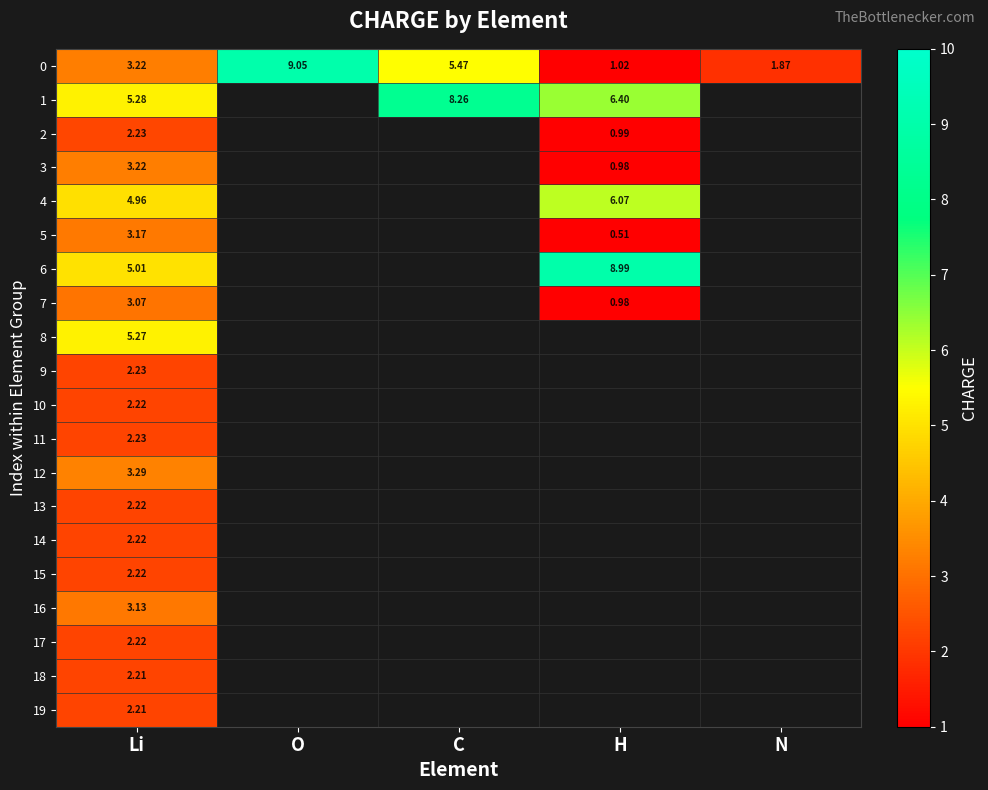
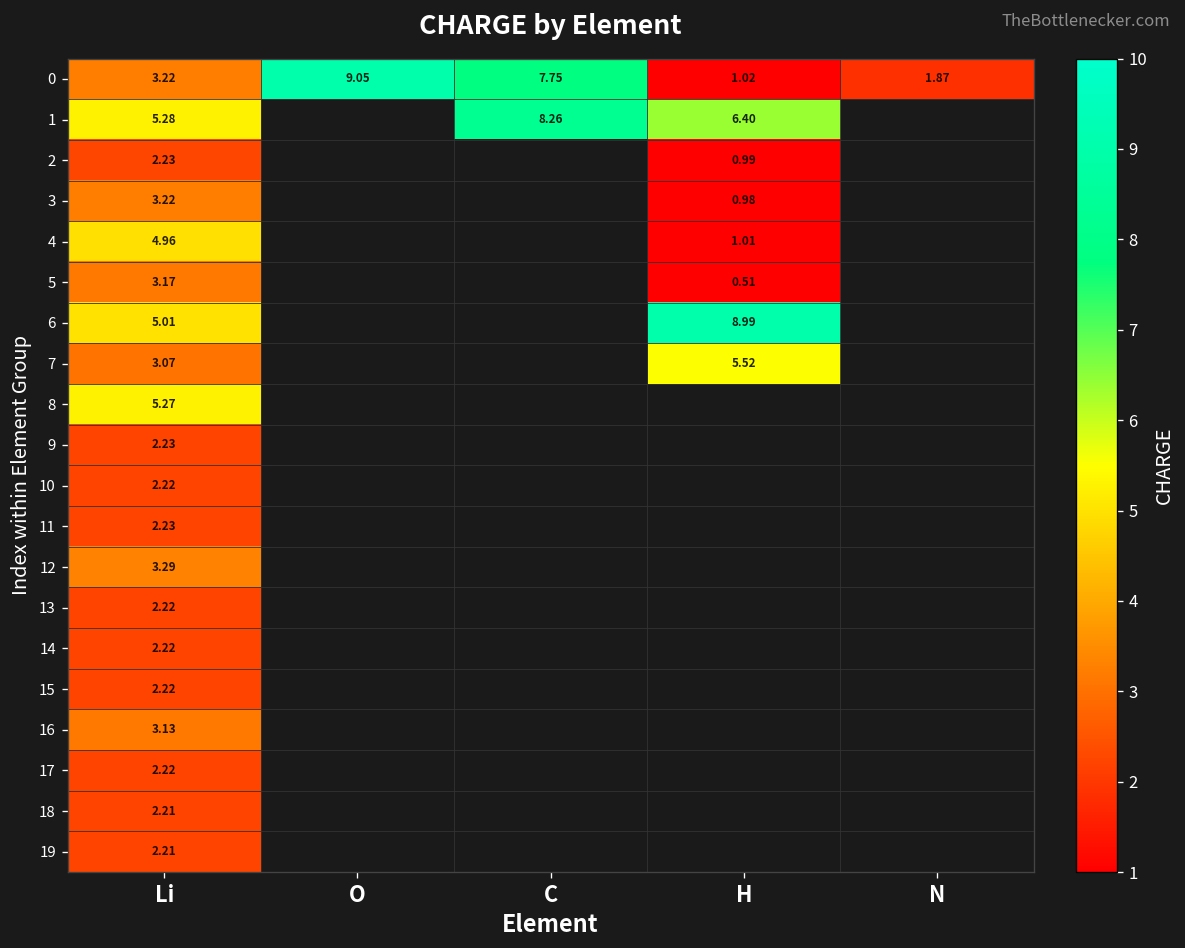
  {
    "0": {
      "Li": 3.22,
      "O": 9.05,
-     "C": 5.47,
+     "C": 7.75,
      "H": 1.02,
      "N": 1.87
    },
    "1": {
      "Li": 5.28,
      "C": 8.26,
      "H": 6.40
    },
    "2": {
      "Li": 2.23,
      "H": 0.99
    },
    "3": {
      "Li": 3.22,
      "H": 0.98
    },
    "4": {
      "Li": 4.96,
-     "H": 6.07
+     "H": 1.01
    },
    "5": {
      "Li": 3.17,
      "H": 0.51
    },
    "6": {
      "Li": 5.01,
      "H": 8.99
    },
    "7": {
      "Li": 3.07,
-     "H": 0.98
+     "H": 5.52
    },
    "8": {
      "Li": 5.27
    },
    "9": {
      "Li": 2.23
    },
    "10": {
      "Li": 2.22
    },
    "11": {
      "Li": 2.23
    },
    "12": {
      "Li": 3.29
    },
    "13": {
      "Li": 2.22
    },
    "14": {
      "Li": 2.22
    },
    "15": {
      "Li": 2.22
    },
    "16": {
      "Li": 3.13
    },
    "17": {
      "Li": 2.22
    },
    "18": {
      "Li": 2.21
    },
    "19": {
      "Li": 2.21
    }
  }
